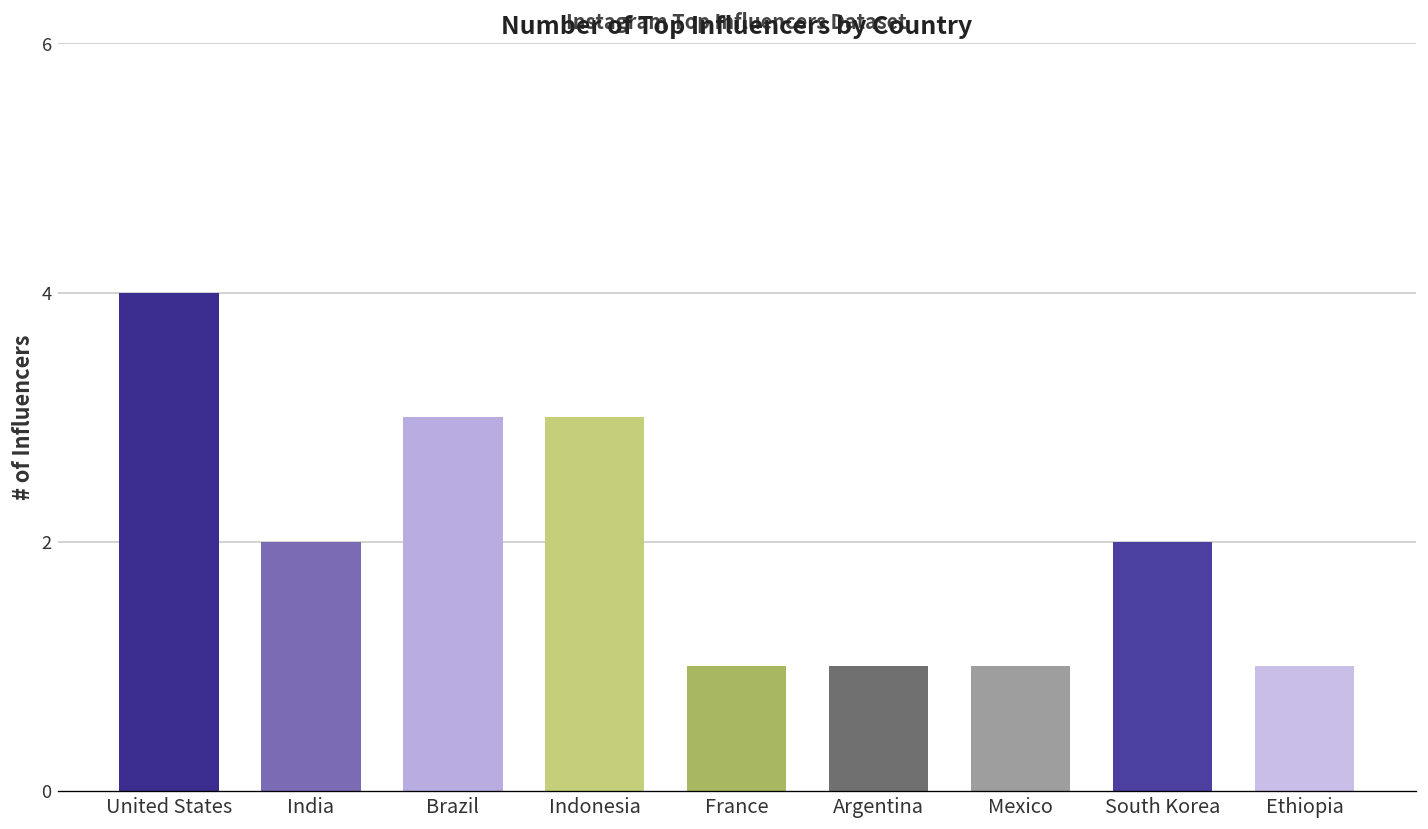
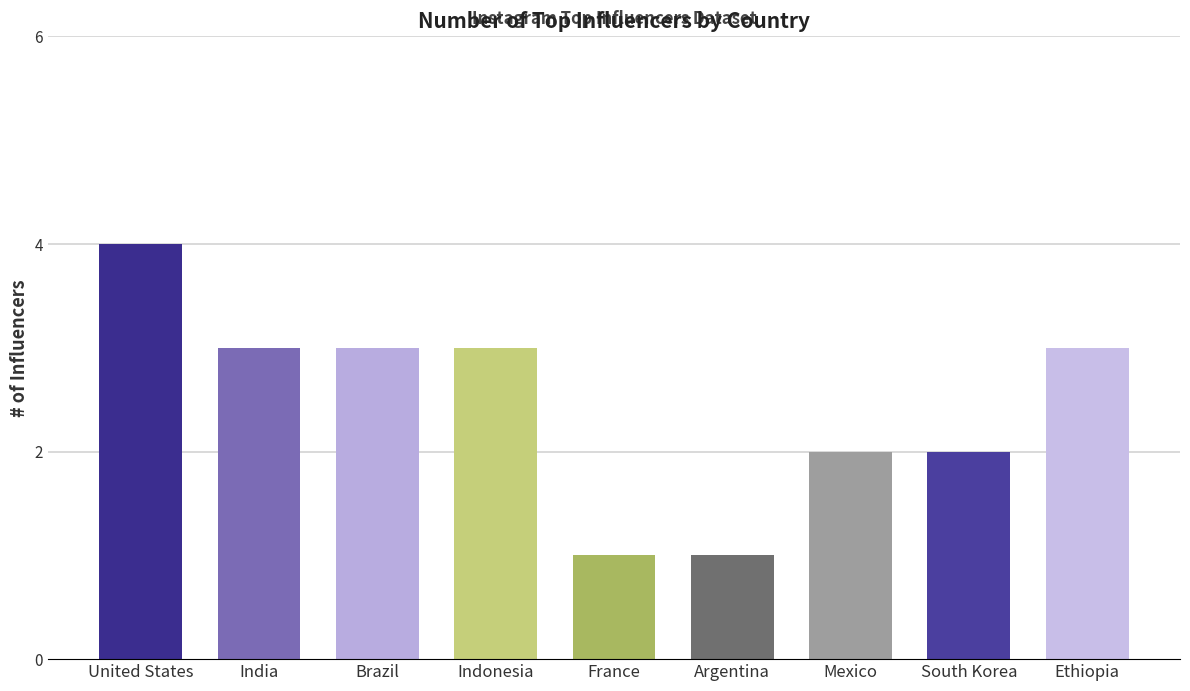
  {
    "United States": 4,
-   "India": 2,
+   "India": 3,
    "Brazil": 3,
    "Indonesia": 3,
    "France": 1,
    "Argentina": 1,
-   "Mexico": 1,
+   "Mexico": 2,
    "South Korea": 2,
-   "Ethiopia": 1
+   "Ethiopia": 3
  }
